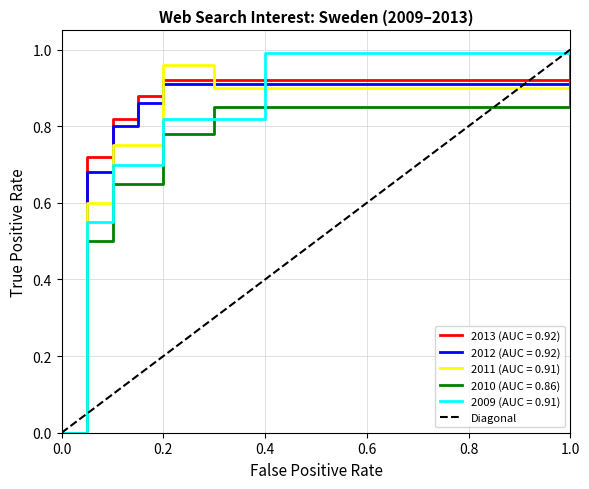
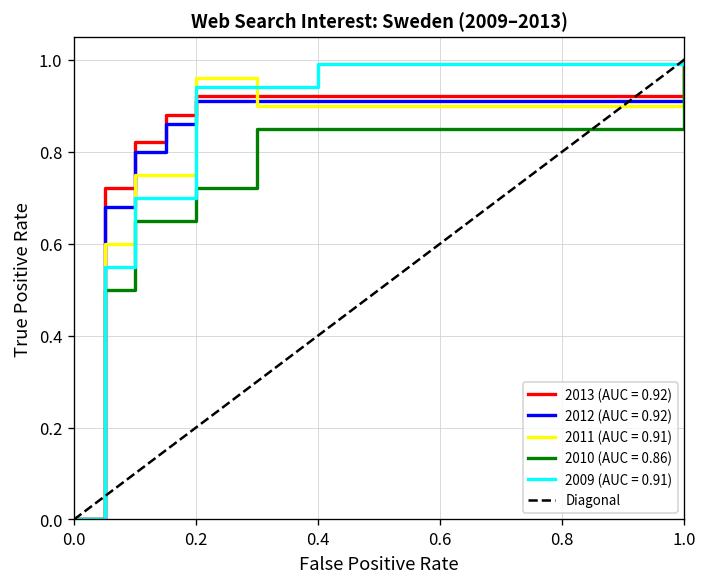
  {
    "2013 (AUC = 0.92)": {
      "0.2": 0.92
    },
    "2012 (AUC = 0.92)": {
      "0.2": 0.91
    },
    "2011 (AUC = 0.91)": {
      "0.2": 0.96
    },
    "2010 (AUC = 0.86)": {
-     "0.2": 0.78
+     "0.2": 0.72
    },
    "2009 (AUC = 0.91)": {
-     "0.2": 0.82,
+     "0.2": 0.94,
      "0.4": 0.99
    }
  }
